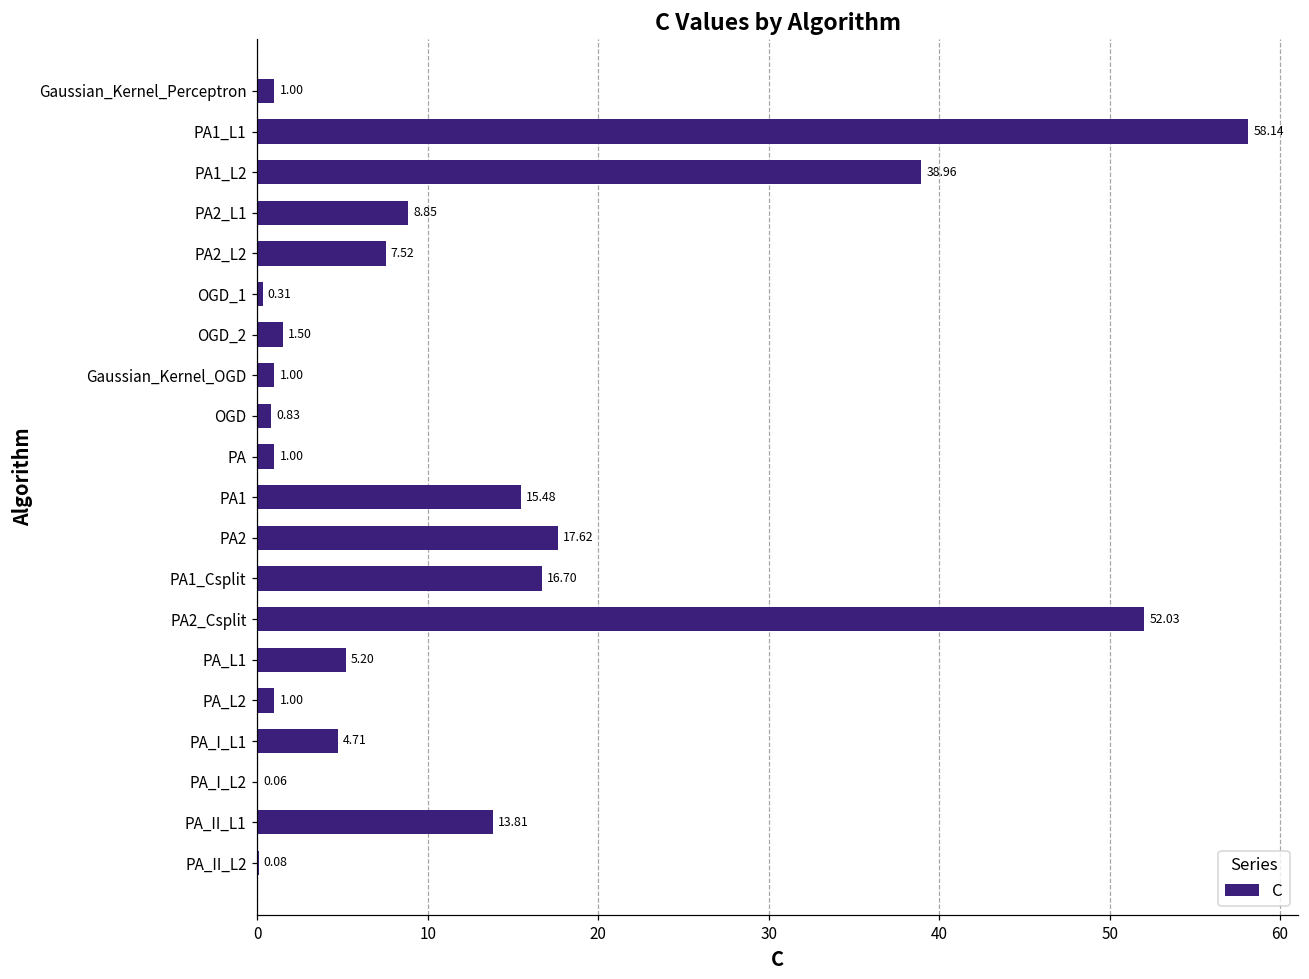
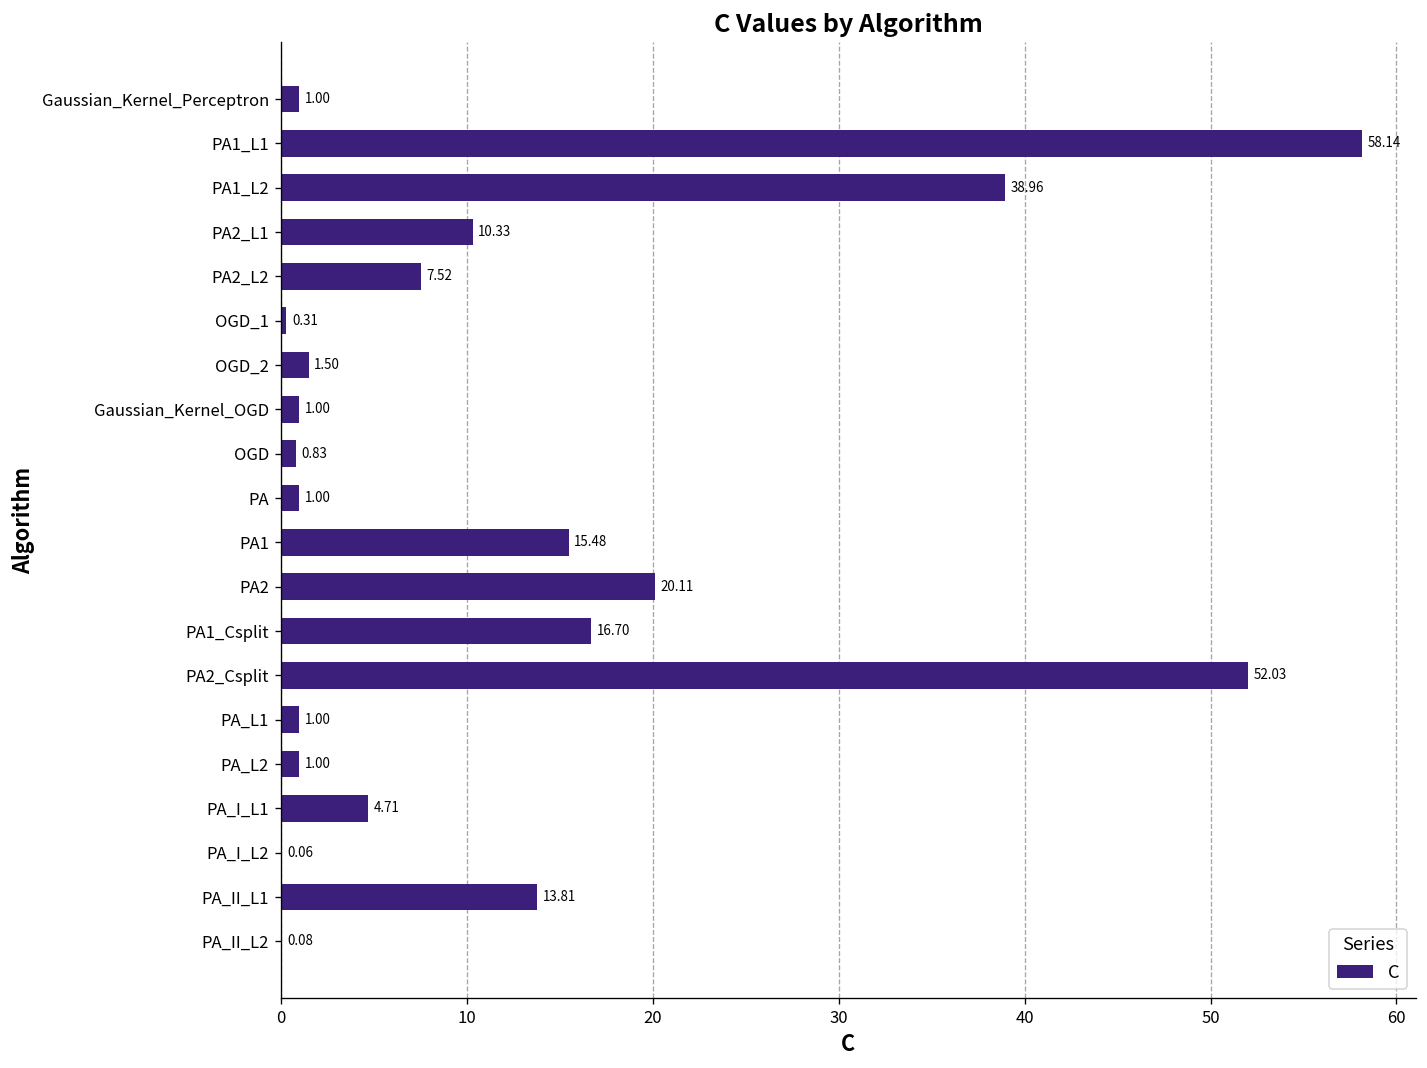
  {
    "Gaussian_Kernel_Perceptron": 1.00,
    "PA1_L1": 58.14,
    "PA1_L2": 38.96,
-   "PA2_L1": 8.85,
+   "PA2_L1": 10.33,
    "PA2_L2": 7.52,
    "OGD_1": 0.31,
    "OGD_2": 1.50,
    "Gaussian_Kernel_OGD": 1.00,
    "OGD": 0.83,
    "PA": 1.00,
    "PA1": 15.48,
-   "PA2": 17.62,
+   "PA2": 20.11,
    "PA1_Csplit": 16.70,
    "PA2_Csplit": 52.03,
-   "PA_L1": 5.20,
+   "PA_L1": 1.00,
    "PA_L2": 1.00,
    "PA_I_L1": 4.71,
    "PA_I_L2": 0.06,
    "PA_II_L1": 13.81,
    "PA_II_L2": 0.08
  }
